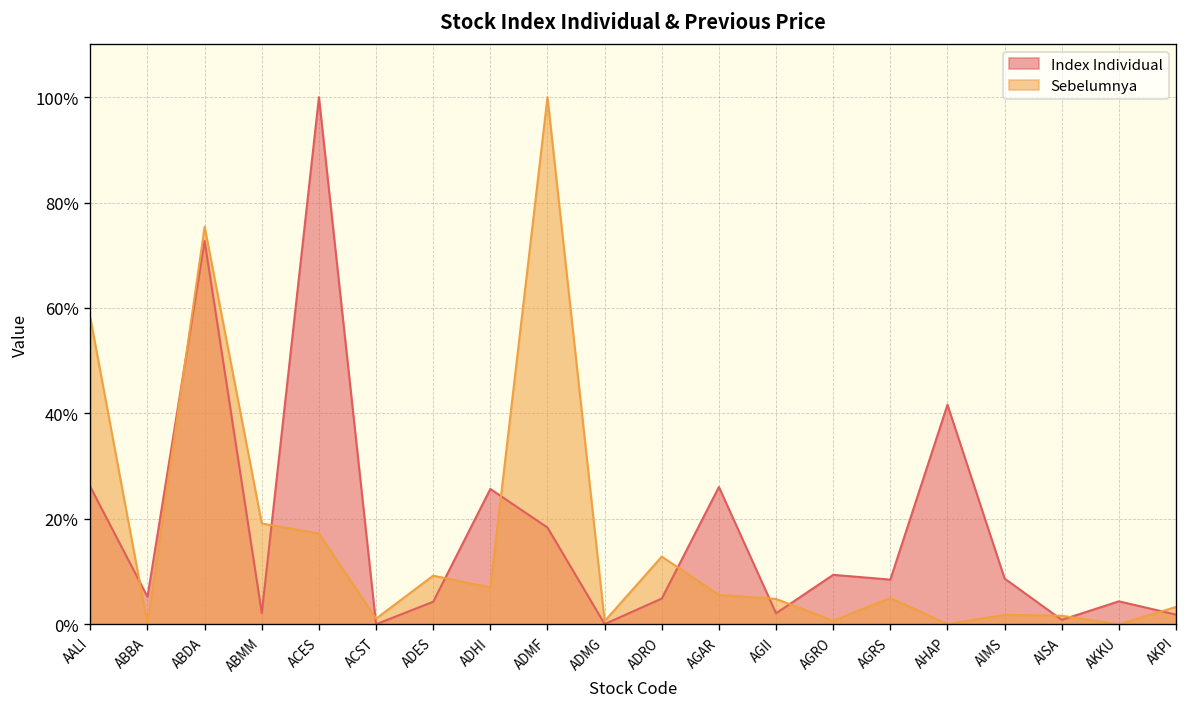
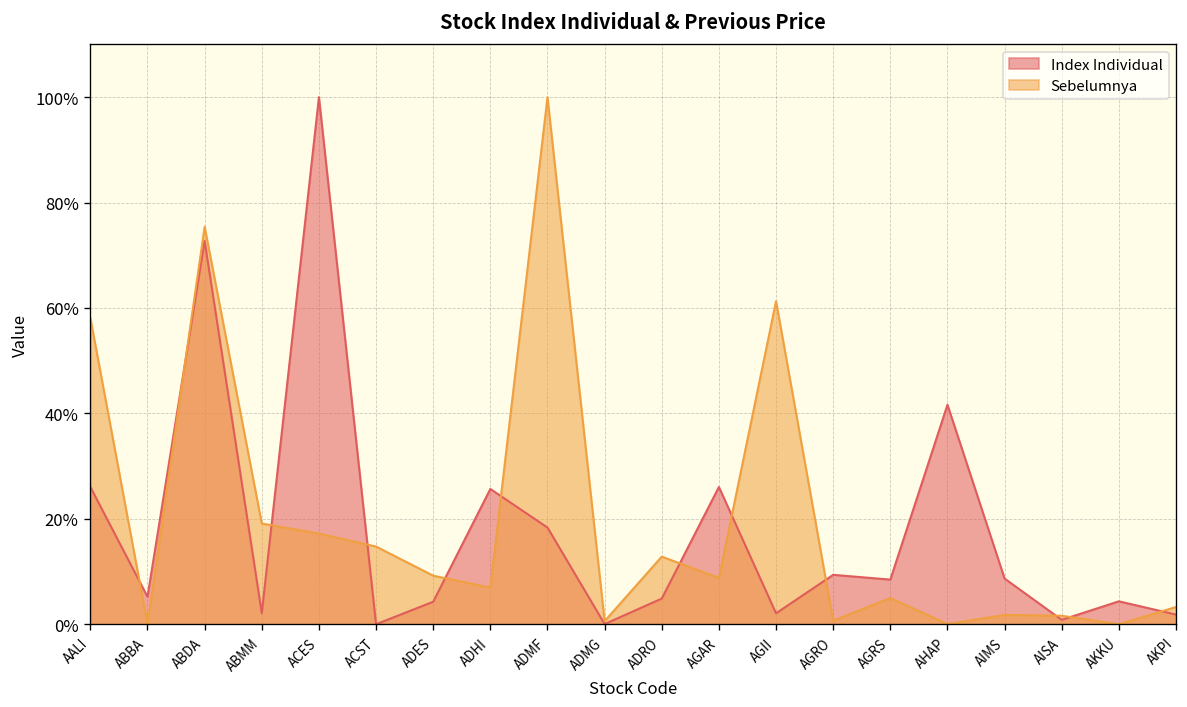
  {
    "Index Individual": {
      "AALI": "26%",
      "ABBA": "5%",
      "ABDA": "73%",
      "ABMM": "2%",
      "ACES": "100%",
      "ACST": "0%",
      "ADES": "4%",
      "ADHI": "26%",
      "ADMF": "18%",
      "ADRO": "5%",
      "AGAR": "26%",
      "AGII": "2%",
      "AGRO": "9%",
      "AGRS": "8%",
      "AHAP": "42%",
      "AIMS": "9%",
      "AISA": "1%",
      "AKKU": "4%",
      "AKPI": "2%"
    },
    "Sebelumnya": {
      "AALI": "58%",
      "ABBA": "0%",
      "ABDA": "75%",
      "ABMM": "19%",
      "ACES": "17%",
-     "ACST": "1%",
+     "ACST": "15%",
      "ADES": "9%",
      "ADHI": "7%",
      "ADMF": "100%",
      "ADRO": "13%",
-     "AGAR": "6%",
-     "AGII": "5%",
+     "AGAR": "9%",
+     "AGII": "61%",
      "AGRO": "1%",
      "AGRS": "5%",
      "AHAP": "0%",
      "AIMS": "2%",
      "AISA": "2%",
      "AKKU": "0%",
      "AKPI": "3%"
    }
  }
